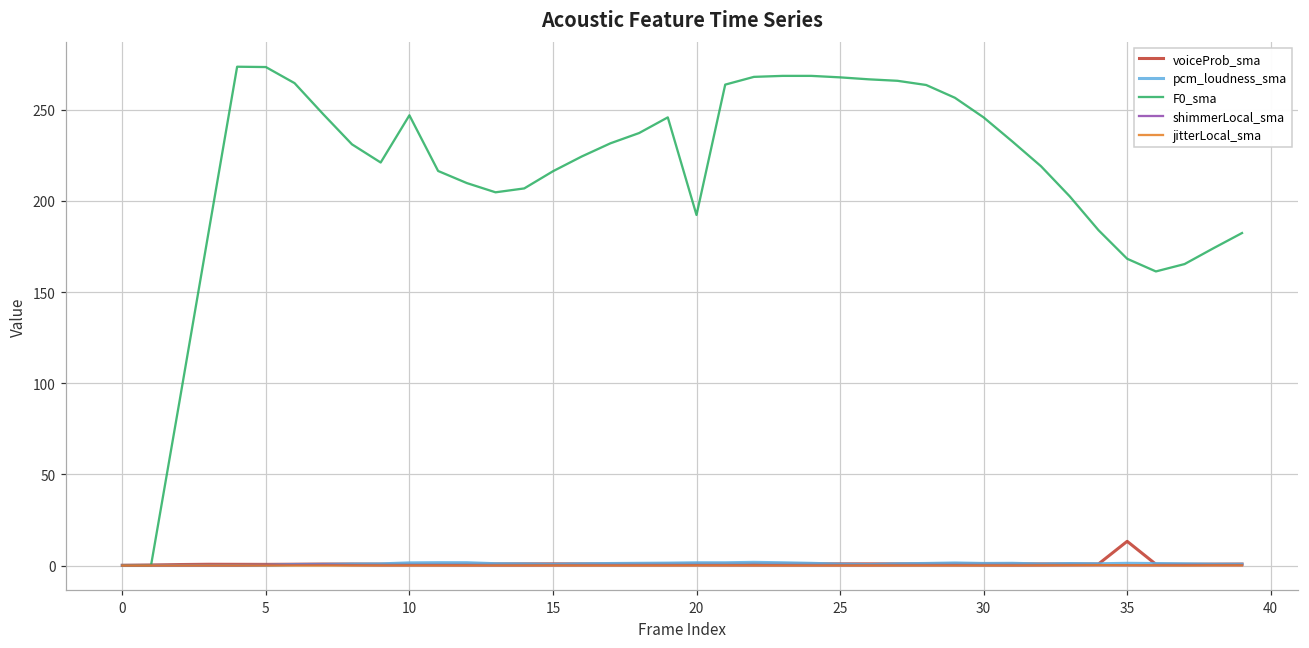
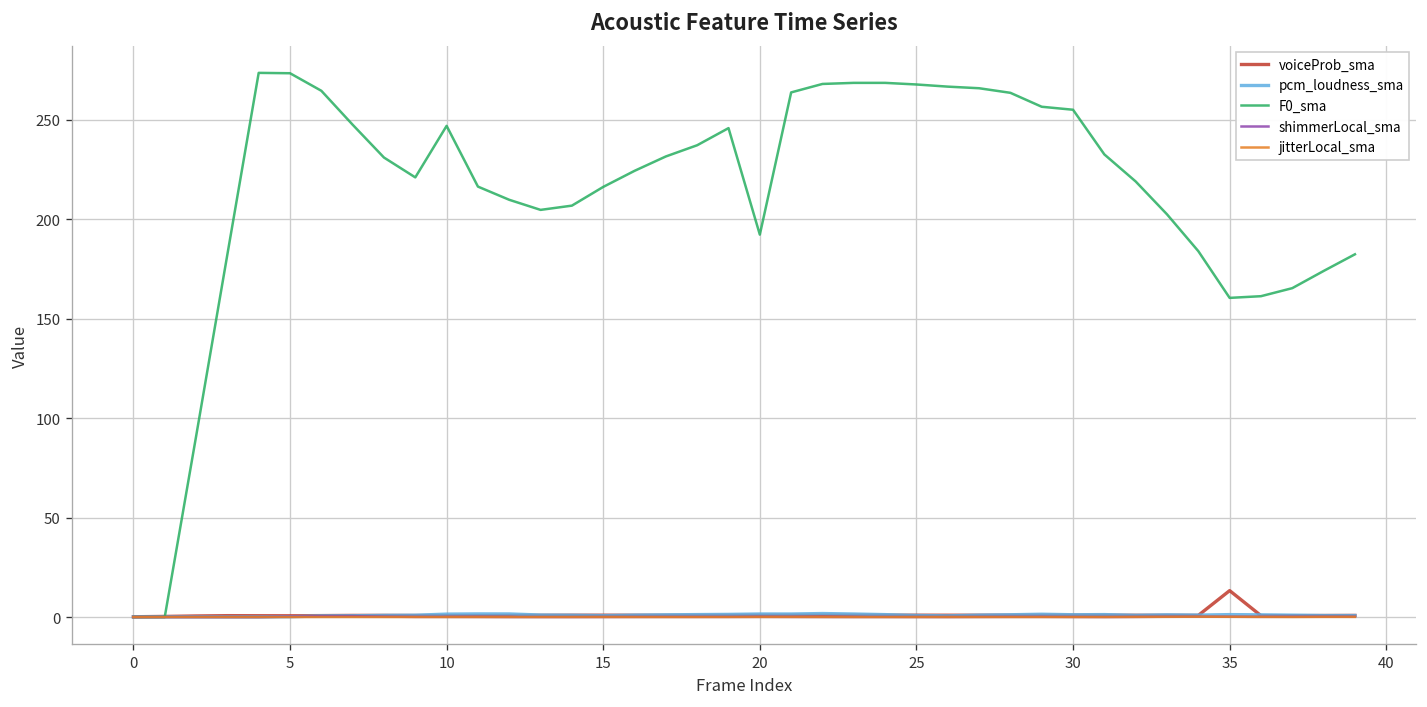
  {
    "voiceProb_sma": {
      "35": 13
    },
    "F0_sma": {
      "5": 273,
      "10": 247,
      "15": 216,
      "20": 192,
      "25": 268,
-     "30": 246,
-     "35": 168
+     "30": 255,
+     "35": 161
    }
  }
